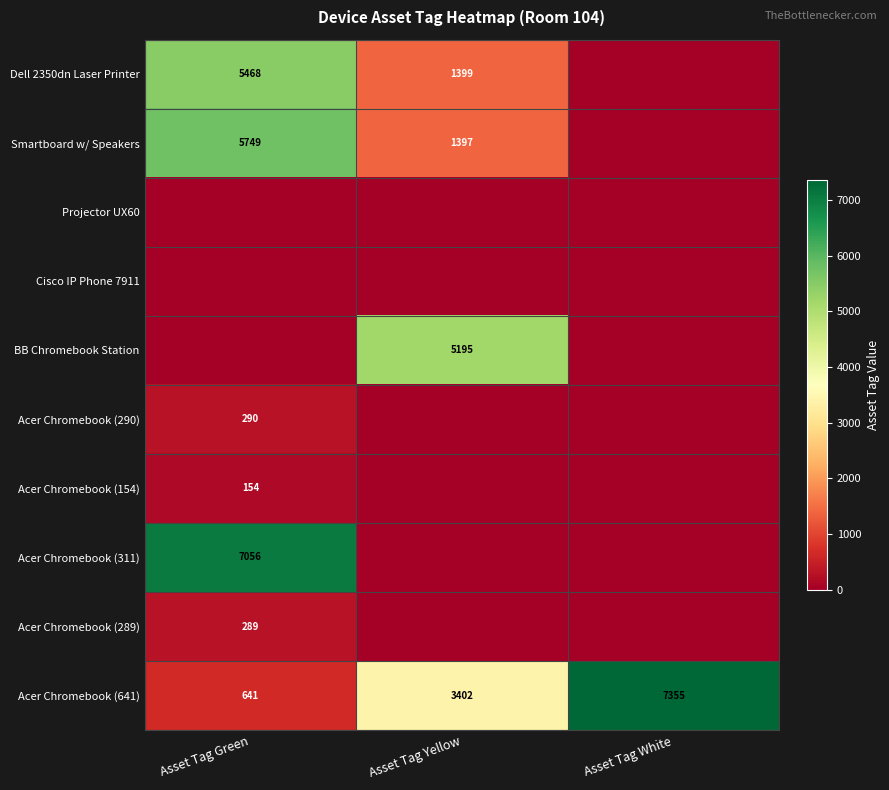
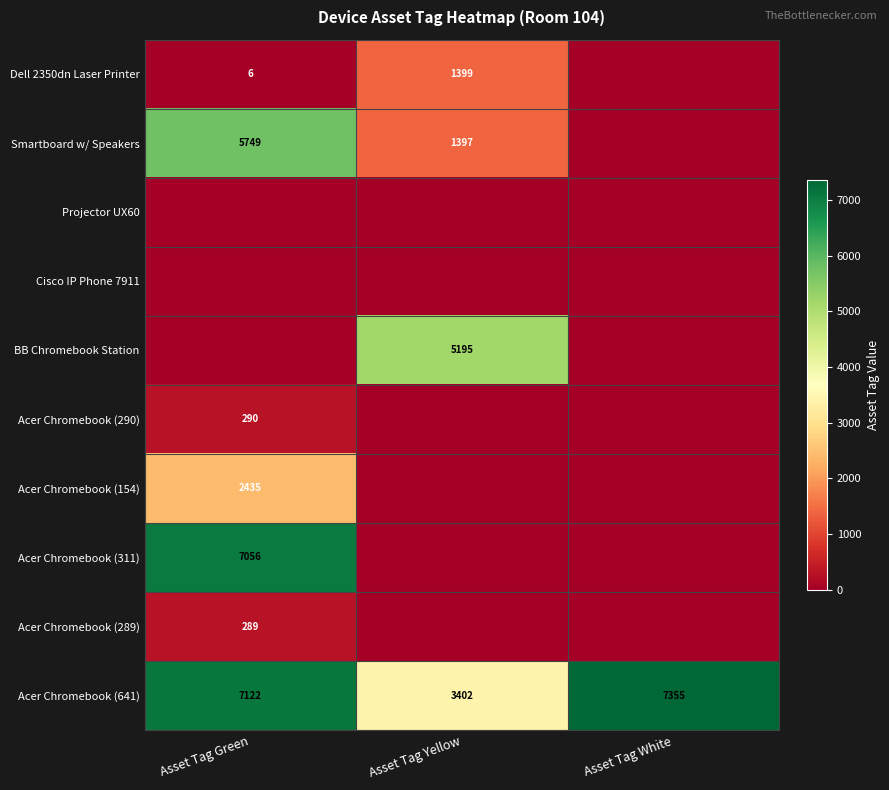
  {
    "Dell 2350dn Laser Printer": {
-     "Asset Tag Green": 5468,
+     "Asset Tag Green": 6,
      "Asset Tag Yellow": 1399
    },
    "Smartboard w/ Speakers": {
      "Asset Tag Green": 5749,
      "Asset Tag Yellow": 1397
    },
    "BB Chromebook Station": {
      "Asset Tag Yellow": 5195
    },
    "Acer Chromebook (290)": {
      "Asset Tag Green": 290
    },
    "Acer Chromebook (154)": {
-     "Asset Tag Green": 154
+     "Asset Tag Green": 2435
    },
    "Acer Chromebook (311)": {
      "Asset Tag Green": 7056
    },
    "Acer Chromebook (289)": {
      "Asset Tag Green": 289
    },
    "Acer Chromebook (641)": {
-     "Asset Tag Green": 641,
+     "Asset Tag Green": 7122,
      "Asset Tag Yellow": 3402,
      "Asset Tag White": 7355
    }
  }
